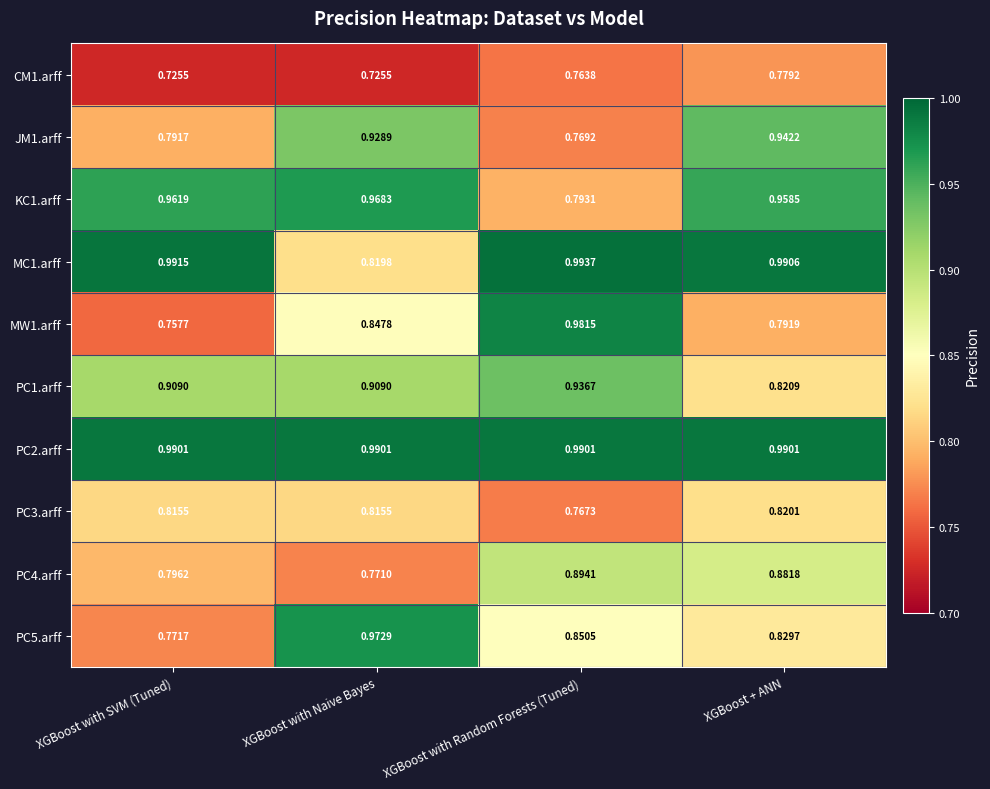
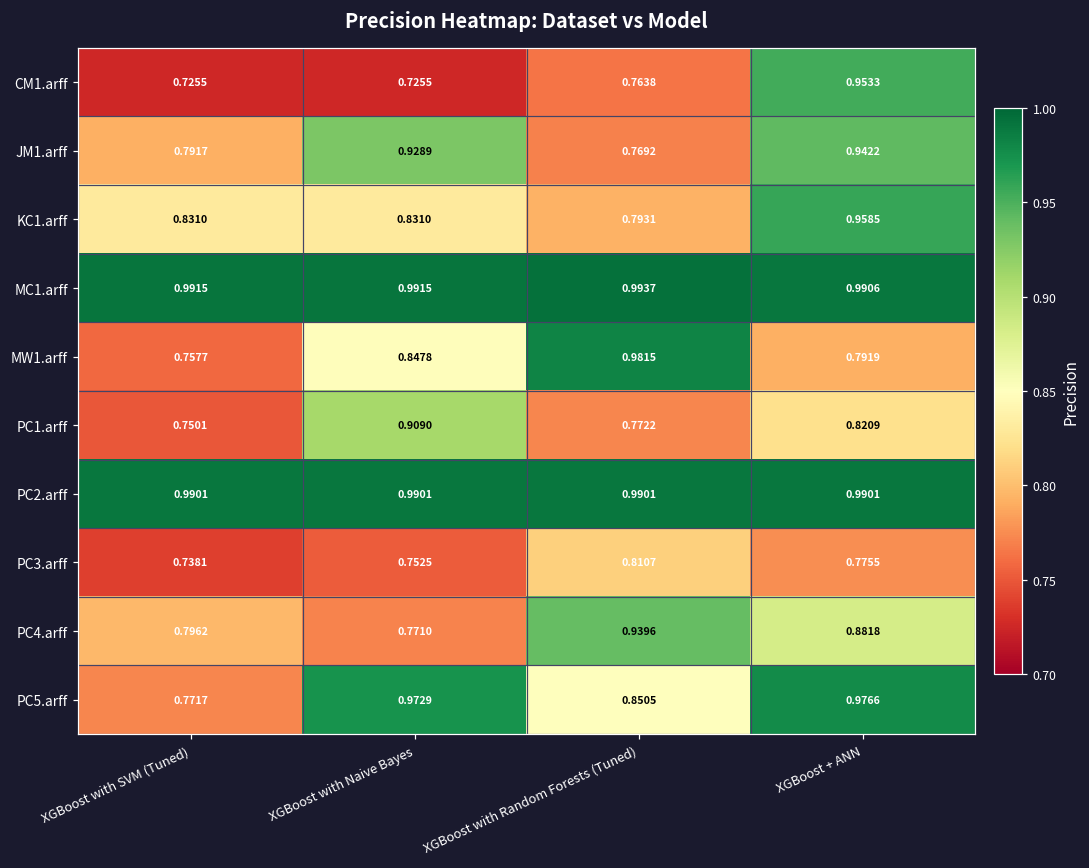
  {
    "CM1.arff": {
      "XGBoost with SVM (Tuned)": 0.7255,
      "XGBoost with Naive Bayes": 0.7255,
      "XGBoost with Random Forests (Tuned)": 0.7638,
-     "XGBoost + ANN": 0.7792
+     "XGBoost + ANN": 0.9533
    },
    "JM1.arff": {
      "XGBoost with SVM (Tuned)": 0.7917,
      "XGBoost with Naive Bayes": 0.9289,
      "XGBoost with Random Forests (Tuned)": 0.7692,
      "XGBoost + ANN": 0.9422
    },
    "KC1.arff": {
-     "XGBoost with SVM (Tuned)": 0.9619,
-     "XGBoost with Naive Bayes": 0.9683,
+     "XGBoost with SVM (Tuned)": 0.8310,
+     "XGBoost with Naive Bayes": 0.8310,
      "XGBoost with Random Forests (Tuned)": 0.7931,
      "XGBoost + ANN": 0.9585
    },
    "MC1.arff": {
      "XGBoost with SVM (Tuned)": 0.9915,
-     "XGBoost with Naive Bayes": 0.8198,
+     "XGBoost with Naive Bayes": 0.9915,
      "XGBoost with Random Forests (Tuned)": 0.9937,
      "XGBoost + ANN": 0.9906
    },
    "MW1.arff": {
      "XGBoost with SVM (Tuned)": 0.7577,
      "XGBoost with Naive Bayes": 0.8478,
      "XGBoost with Random Forests (Tuned)": 0.9815,
      "XGBoost + ANN": 0.7919
    },
    "PC1.arff": {
-     "XGBoost with SVM (Tuned)": 0.9090,
+     "XGBoost with SVM (Tuned)": 0.7501,
      "XGBoost with Naive Bayes": 0.9090,
-     "XGBoost with Random Forests (Tuned)": 0.9367,
+     "XGBoost with Random Forests (Tuned)": 0.7722,
      "XGBoost + ANN": 0.8209
    },
    "PC2.arff": {
      "XGBoost with SVM (Tuned)": 0.9901,
      "XGBoost with Naive Bayes": 0.9901,
      "XGBoost with Random Forests (Tuned)": 0.9901,
      "XGBoost + ANN": 0.9901
    },
    "PC3.arff": {
-     "XGBoost with SVM (Tuned)": 0.8155,
-     "XGBoost with Naive Bayes": 0.8155,
-     "XGBoost with Random Forests (Tuned)": 0.7673,
-     "XGBoost + ANN": 0.8201
+     "XGBoost with SVM (Tuned)": 0.7381,
+     "XGBoost with Naive Bayes": 0.7525,
+     "XGBoost with Random Forests (Tuned)": 0.8107,
+     "XGBoost + ANN": 0.7755
    },
    "PC4.arff": {
      "XGBoost with SVM (Tuned)": 0.7962,
      "XGBoost with Naive Bayes": 0.7710,
-     "XGBoost with Random Forests (Tuned)": 0.8941,
+     "XGBoost with Random Forests (Tuned)": 0.9396,
      "XGBoost + ANN": 0.8818
    },
    "PC5.arff": {
      "XGBoost with SVM (Tuned)": 0.7717,
      "XGBoost with Naive Bayes": 0.9729,
      "XGBoost with Random Forests (Tuned)": 0.8505,
-     "XGBoost + ANN": 0.8297
+     "XGBoost + ANN": 0.9766
    }
  }
